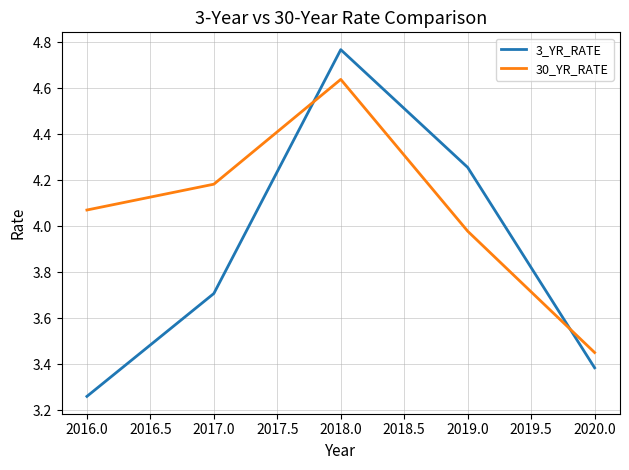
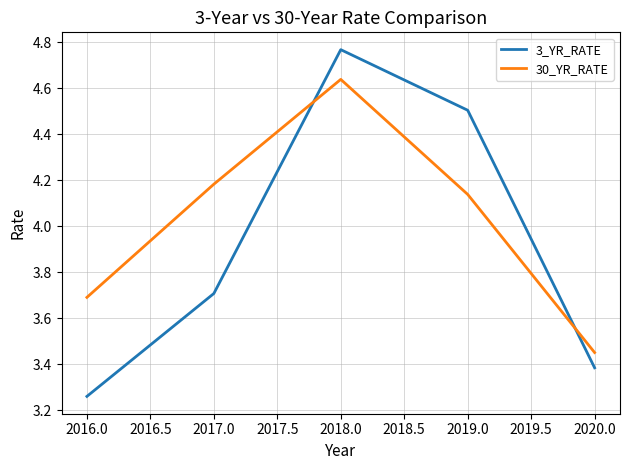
  {
    "3_YR_RATE": {
      "2016.0": 3.26,
      "2017.0": 3.71,
      "2018.0": 4.77,
-     "2019.0": 4.26,
+     "2019.0": 4.50,
      "2020.0": 3.38
    },
    "30_YR_RATE": {
-     "2016.0": 4.07,
+     "2016.0": 3.69,
      "2017.0": 4.18,
      "2018.0": 4.64,
-     "2019.0": 3.98,
+     "2019.0": 4.14,
      "2020.0": 3.45
    }
  }
